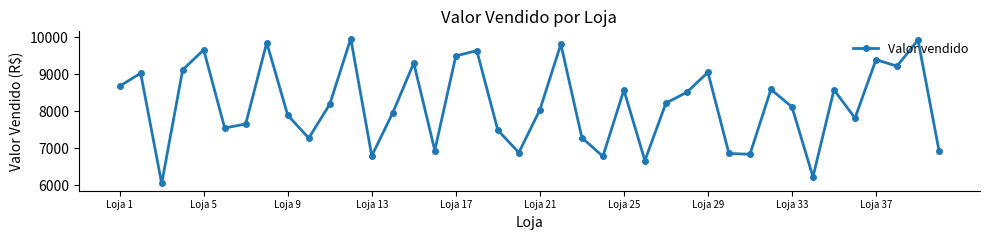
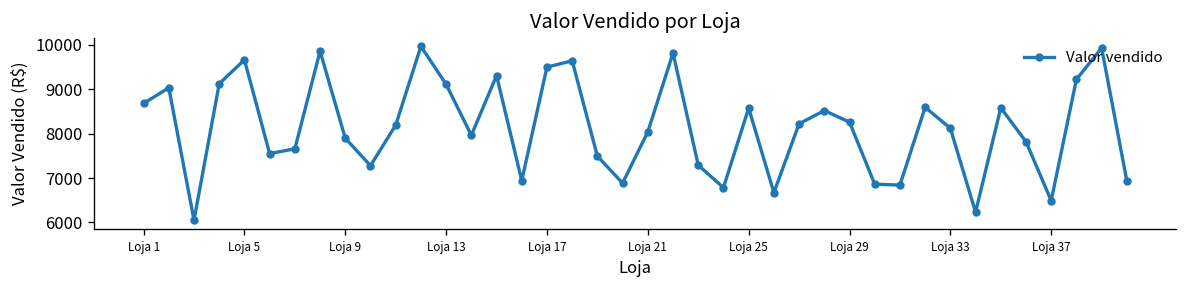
  {
    "Loja 1": 8700,
    "Loja 5": 9700,
    "Loja 9": 7900,
-   "Loja 13": 6800,
+   "Loja 13": 9100,
    "Loja 17": 9500,
    "Loja 21": 8000,
    "Loja 25": 8600,
-   "Loja 29": 9100,
+   "Loja 29": 8300,
    "Loja 33": 8100,
-   "Loja 37": 9400
+   "Loja 37": 6500
  }
